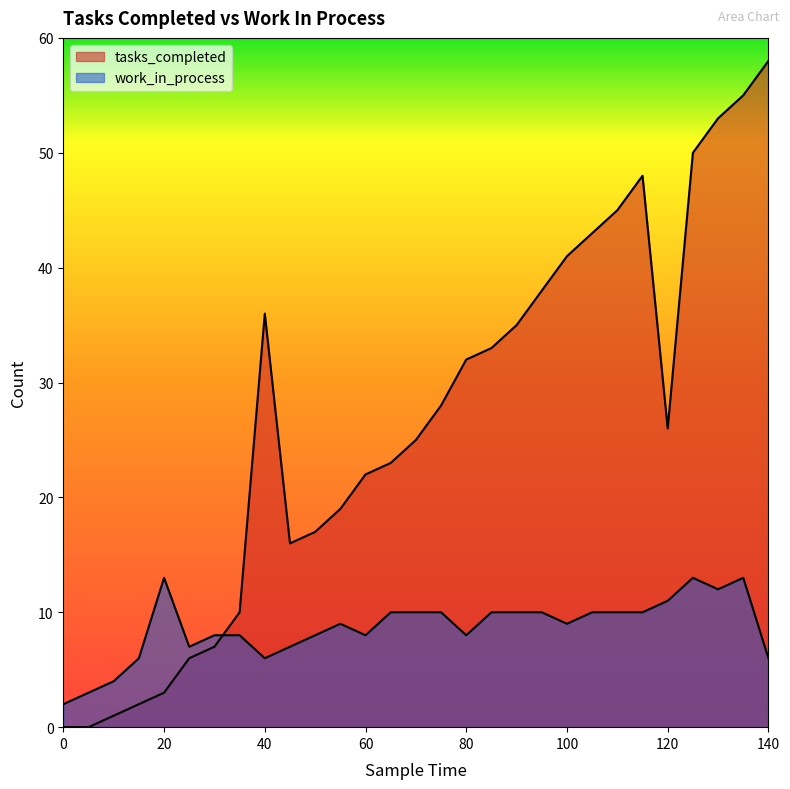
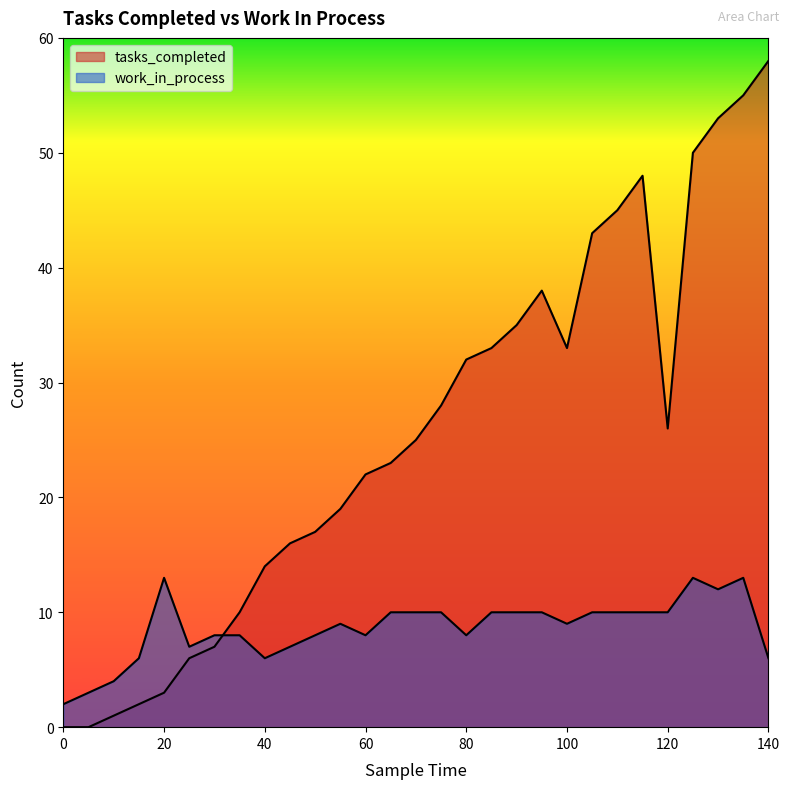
  {
    "tasks_completed": {
      "0": 0,
      "20": 3,
-     "40": 36,
+     "40": 14,
      "60": 22,
      "80": 32,
-     "100": 41,
+     "100": 33,
      "120": 26,
      "140": 58
    },
    "work_in_process": {
      "0": 2,
      "20": 13,
      "40": 6,
      "60": 8,
      "80": 8,
      "100": 9,
-     "120": 11,
+     "120": 10,
      "140": 6
    }
  }
